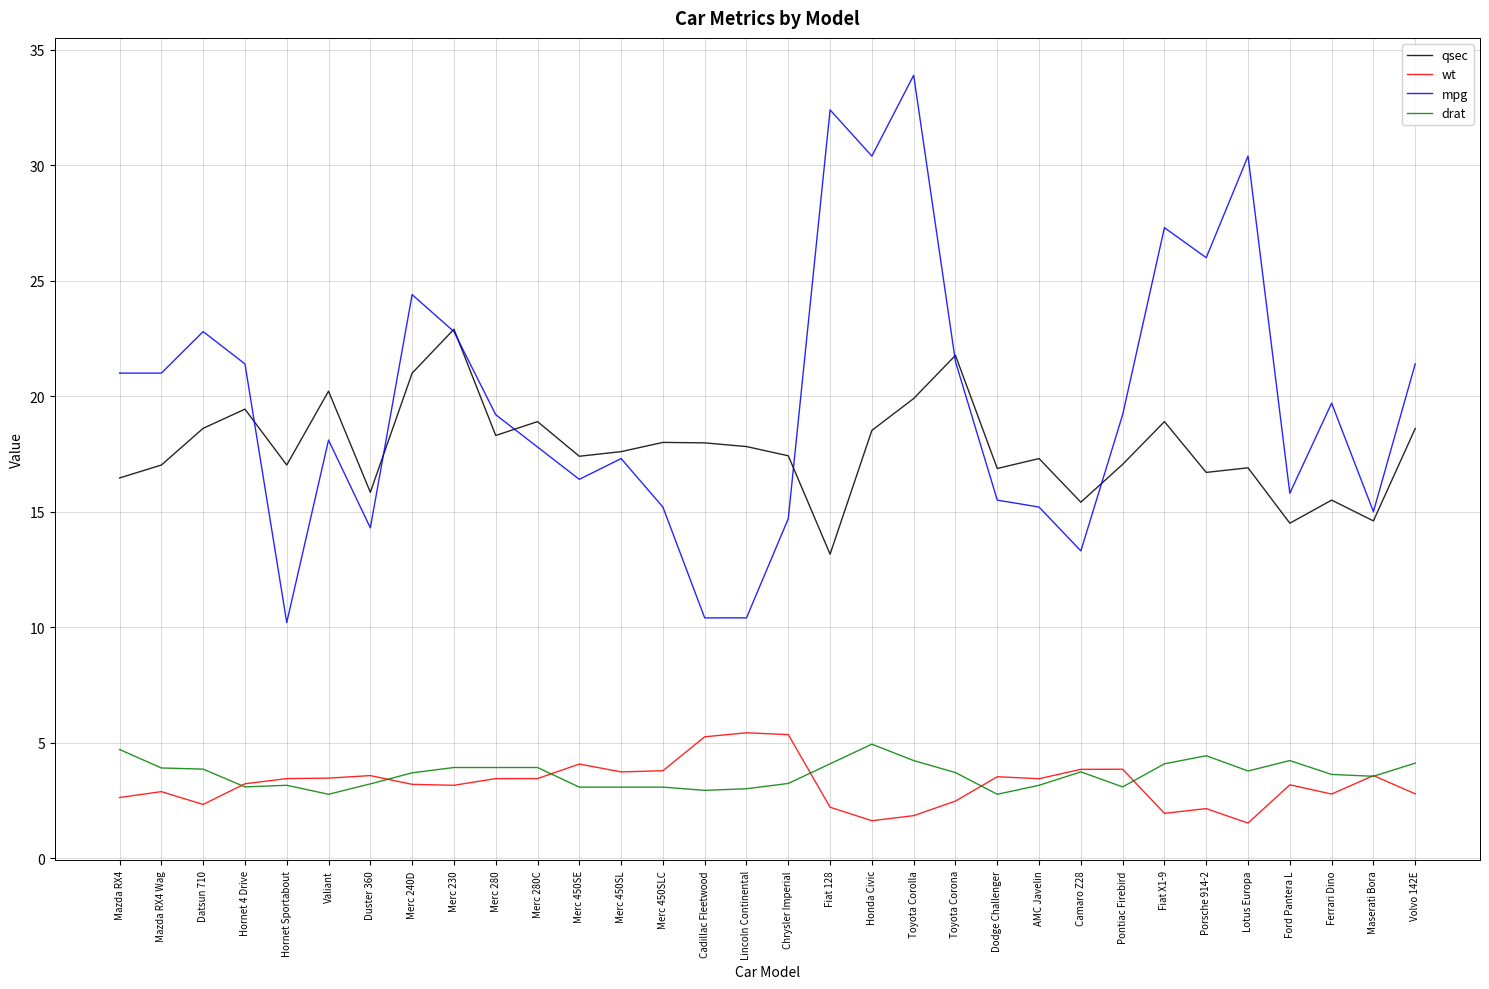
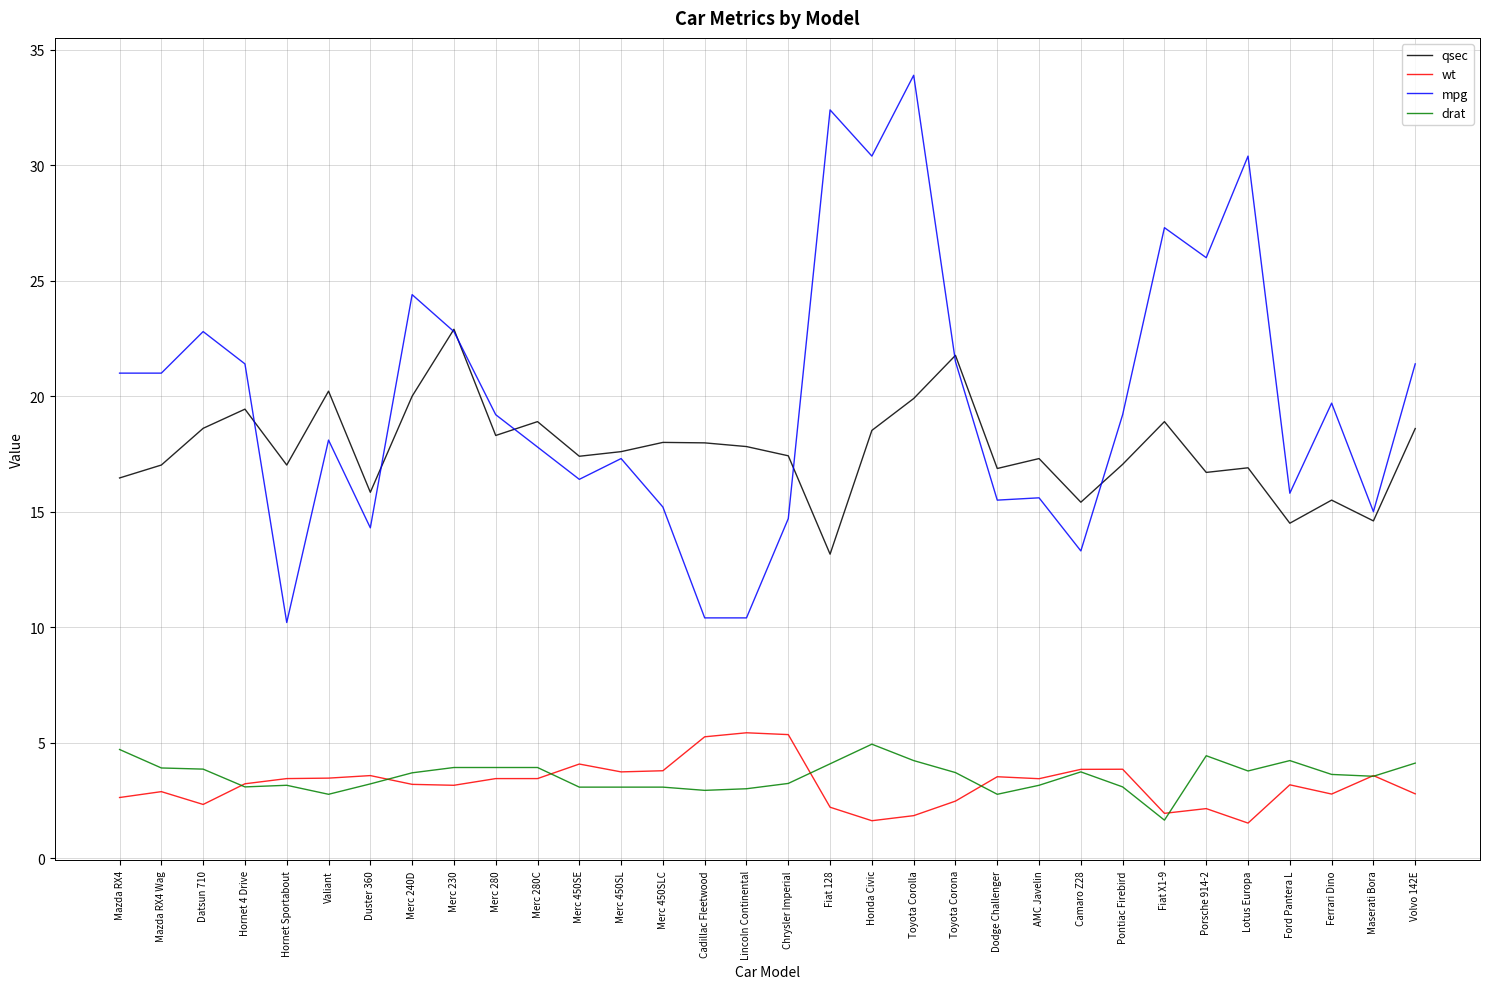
  {
    "qsec": {
      "Mazda RX4": 16.5,
      "Mazda RX4 Wag": 17,
      "Datsun 710": 18.6,
      "Hornet 4 Drive": 19.4,
      "Hornet Sportabout": 17,
      "Valiant": 20.2,
      "Duster 360": 15.8,
-     "Merc 240D": 21,
+     "Merc 240D": 20,
      "Merc 280": 18.3,
      "Merc 280C": 19,
      "Merc 450SE": 17.4,
      "Merc 450SL": 17.6,
      "Merc 450SLC": 18,
      "Cadillac Fleetwood": 18,
      "Lincoln Continental": 17.8,
      "Chrysler Imperial": 17.4,
      "Fiat 128": 13.2,
      "Honda Civic": 18.5,
      "Toyota Corolla": 20,
      "Toyota Corona": 21.8,
      "Dodge Challenger": 16.9,
      "AMC Javelin": 17.3,
      "Camaro Z28": 15.4,
      "Pontiac Firebird": 17,
      "Fiat X1-9": 19,
      "Porsche 914-2": 16.7,
      "Lotus Europa": 17,
      "Ford Pantera L": 14.5,
      "Ferrari Dino": 15.5,
      "Maserati Bora": 14.6,
      "Volvo 142E": 18.6
    },
    "wt": {
      "Mazda RX4": 2.6,
      "Mazda RX4 Wag": 2.9,
      "Datsun 710": 2.3,
      "Hornet 4 Drive": 3.2,
      "Hornet Sportabout": 3.4,
      "Valiant": 3.5,
      "Duster 360": 3.6,
      "Merc 240D": 3.2,
      "Merc 230": 3.2,
      "Merc 280": 3.4,
      "Merc 280C": 3.4,
      "Merc 450SE": 4.1,
      "Merc 450SL": 3.7,
      "Merc 450SLC": 3.8,
      "Cadillac Fleetwood": 5.3,
      "Lincoln Continental": 5.4,
      "Chrysler Imperial": 5.3,
      "Fiat 128": 2.2,
      "Honda Civic": 1.6,
      "Toyota Corolla": 1.8,
      "Toyota Corona": 2.5,
      "Dodge Challenger": 3.5,
      "AMC Javelin": 3.4,
      "Pontiac Firebird": 3.8,
      "Fiat X1-9": 1.9,
      "Porsche 914-2": 2.1,
      "Lotus Europa": 1.5,
      "Ford Pantera L": 3.2,
      "Ferrari Dino": 2.8,
      "Volvo 142E": 2.8
    },
    "mpg": {
      "Mazda RX4": 21.0,
      "Mazda RX4 Wag": 21.0,
      "Datsun 710": 22.8,
      "Hornet 4 Drive": 21.4,
      "Hornet Sportabout": 10.2,
      "Valiant": 18.1,
      "Duster 360": 14.3,
      "Merc 240D": 24.4,
      "Merc 280": 19.2,
      "Merc 280C": 17.8,
      "Merc 450SE": 16.4,
      "Merc 450SL": 17.3,
      "Merc 450SLC": 15.2,
      "Cadillac Fleetwood": 10.4,
      "Lincoln Continental": 10.4,
      "Chrysler Imperial": 14.7,
      "Fiat 128": 32.4,
      "Honda Civic": 30.4,
      "Toyota Corolla": 33.9,
      "Toyota Corona": 21.5,
      "Dodge Challenger": 15.5,
-     "AMC Javelin": 15.2,
+     "AMC Javelin": 15.6,
      "Camaro Z28": 13.3,
      "Pontiac Firebird": 19.2,
      "Fiat X1-9": 27.3,
      "Porsche 914-2": 26.0,
      "Lotus Europa": 30.4,
      "Ford Pantera L": 15.8,
      "Ferrari Dino": 19.7,
      "Maserati Bora": 15.0,
      "Volvo 142E": 21.4
    },
    "drat": {
      "Mazda RX4": 4.7,
      "Mazda RX4 Wag": 3.9,
      "Datsun 710": 3.9,
      "Hornet 4 Drive": 3.1,
      "Hornet Sportabout": 3.2,
      "Valiant": 2.8,
      "Duster 360": 3.2,
      "Merc 240D": 3.7,
      "Merc 230": 3.9,
      "Merc 280": 3.9,
      "Merc 280C": 3.9,
      "Merc 450SE": 3.1,
      "Merc 450SL": 3.1,
      "Merc 450SLC": 3.1,
      "Cadillac Fleetwood": 2.9,
      "Lincoln Continental": 3.0,
      "Chrysler Imperial": 3.2,
      "Fiat 128": 4.1,
      "Honda Civic": 4.9,
      "Toyota Corolla": 4.2,
      "Toyota Corona": 3.7,
      "Dodge Challenger": 2.8,
      "AMC Javelin": 3.2,
      "Pontiac Firebird": 3.1,
-     "Fiat X1-9": 4.1,
+     "Fiat X1-9": 1.6,
      "Porsche 914-2": 4.4,
      "Lotus Europa": 3.8,
      "Ford Pantera L": 4.2,
      "Ferrari Dino": 3.6,
      "Volvo 142E": 4.1
    }
  }
